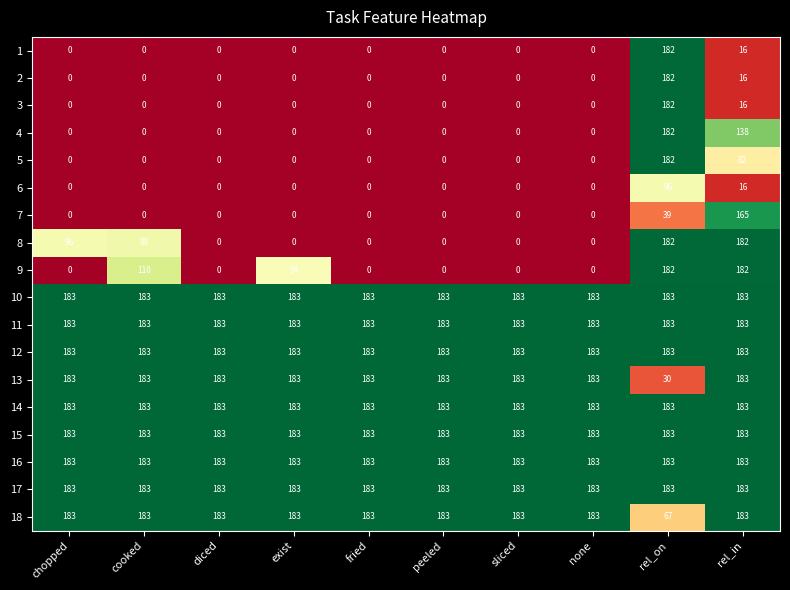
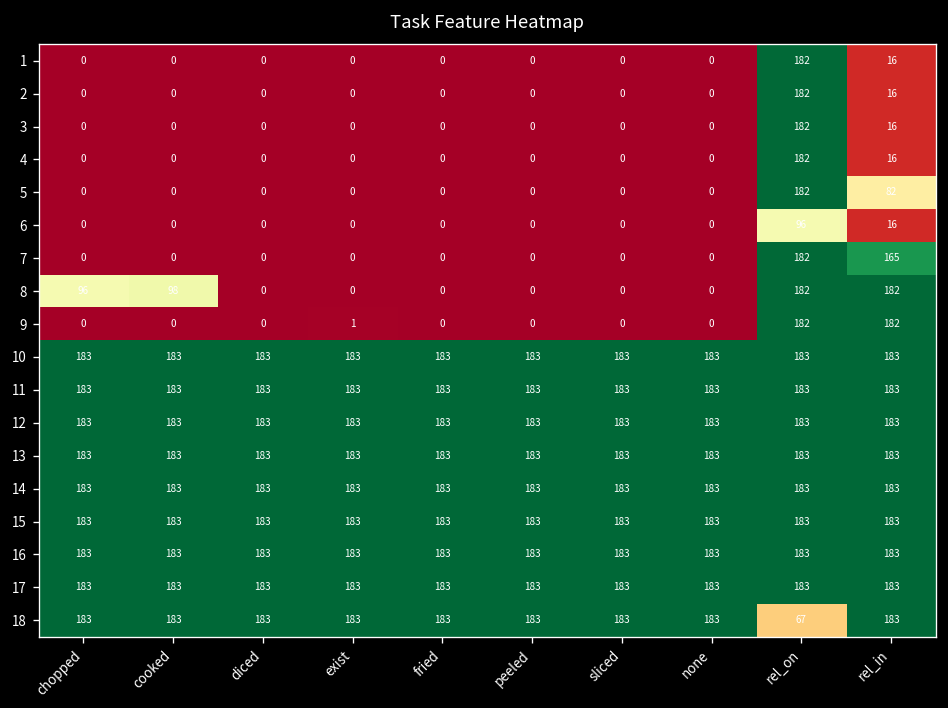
  {
    "1": {
      "chopped": 0,
      "cooked": 0,
      "diced": 0,
      "exist": 0,
      "fried": 0,
      "peeled": 0,
      "sliced": 0,
      "none": 0,
      "rel_on": 182,
      "rel_in": 16
    },
    "2": {
      "chopped": 0,
      "cooked": 0,
      "diced": 0,
      "exist": 0,
      "fried": 0,
      "peeled": 0,
      "sliced": 0,
      "none": 0,
      "rel_on": 182,
      "rel_in": 16
    },
    "3": {
      "chopped": 0,
      "cooked": 0,
      "diced": 0,
      "exist": 0,
      "fried": 0,
      "peeled": 0,
      "sliced": 0,
      "none": 0,
      "rel_on": 182,
      "rel_in": 16
    },
    "4": {
      "chopped": 0,
      "cooked": 0,
      "diced": 0,
      "exist": 0,
      "fried": 0,
      "peeled": 0,
      "sliced": 0,
      "none": 0,
      "rel_on": 182,
-     "rel_in": 138
+     "rel_in": 16
    },
    "5": {
      "chopped": 0,
      "cooked": 0,
      "diced": 0,
      "exist": 0,
      "fried": 0,
      "peeled": 0,
      "sliced": 0,
      "none": 0,
      "rel_on": 182,
      "rel_in": 82
    },
    "6": {
      "chopped": 0,
      "cooked": 0,
      "diced": 0,
      "exist": 0,
      "fried": 0,
      "peeled": 0,
      "sliced": 0,
      "none": 0,
      "rel_on": 96,
      "rel_in": 16
    },
    "7": {
      "chopped": 0,
      "cooked": 0,
      "diced": 0,
      "exist": 0,
      "fried": 0,
      "peeled": 0,
      "sliced": 0,
      "none": 0,
-     "rel_on": 39,
+     "rel_on": 182,
      "rel_in": 165
    },
    "8": {
      "chopped": 96,
      "cooked": 98,
      "diced": 0,
      "exist": 0,
      "fried": 0,
      "peeled": 0,
      "sliced": 0,
      "none": 0,
      "rel_on": 182,
      "rel_in": 182
    },
    "9": {
      "chopped": 0,
-     "cooked": 110,
+     "cooked": 0,
      "diced": 0,
-     "exist": 94,
+     "exist": 1,
      "fried": 0,
      "peeled": 0,
      "sliced": 0,
      "none": 0,
      "rel_on": 182,
      "rel_in": 182
    },
    "10": {
      "chopped": 183,
      "cooked": 183,
      "diced": 183,
      "exist": 183,
      "fried": 183,
      "peeled": 183,
      "sliced": 183,
      "none": 183,
      "rel_on": 183,
      "rel_in": 183
    },
    "11": {
      "chopped": 183,
      "cooked": 183,
      "diced": 183,
      "exist": 183,
      "fried": 183,
      "peeled": 183,
      "sliced": 183,
      "none": 183,
      "rel_on": 183,
      "rel_in": 183
    },
    "12": {
      "chopped": 183,
      "cooked": 183,
      "diced": 183,
      "exist": 183,
      "fried": 183,
      "peeled": 183,
      "sliced": 183,
      "none": 183,
      "rel_on": 183,
      "rel_in": 183
    },
    "13": {
      "chopped": 183,
      "cooked": 183,
      "diced": 183,
      "exist": 183,
      "fried": 183,
      "peeled": 183,
      "sliced": 183,
      "none": 183,
-     "rel_on": 30,
+     "rel_on": 183,
      "rel_in": 183
    },
    "14": {
      "chopped": 183,
      "cooked": 183,
      "diced": 183,
      "exist": 183,
      "fried": 183,
      "peeled": 183,
      "sliced": 183,
      "none": 183,
      "rel_on": 183,
      "rel_in": 183
    },
    "15": {
      "chopped": 183,
      "cooked": 183,
      "diced": 183,
      "exist": 183,
      "fried": 183,
      "peeled": 183,
      "sliced": 183,
      "none": 183,
      "rel_on": 183,
      "rel_in": 183
    },
    "16": {
      "chopped": 183,
      "cooked": 183,
      "diced": 183,
      "exist": 183,
      "fried": 183,
      "peeled": 183,
      "sliced": 183,
      "none": 183,
      "rel_on": 183,
      "rel_in": 183
    },
    "17": {
      "chopped": 183,
      "cooked": 183,
      "diced": 183,
      "exist": 183,
      "fried": 183,
      "peeled": 183,
      "sliced": 183,
      "none": 183,
      "rel_on": 183,
      "rel_in": 183
    },
    "18": {
      "chopped": 183,
      "cooked": 183,
      "diced": 183,
      "exist": 183,
      "fried": 183,
      "peeled": 183,
      "sliced": 183,
      "none": 183,
      "rel_on": 67,
      "rel_in": 183
    }
  }
